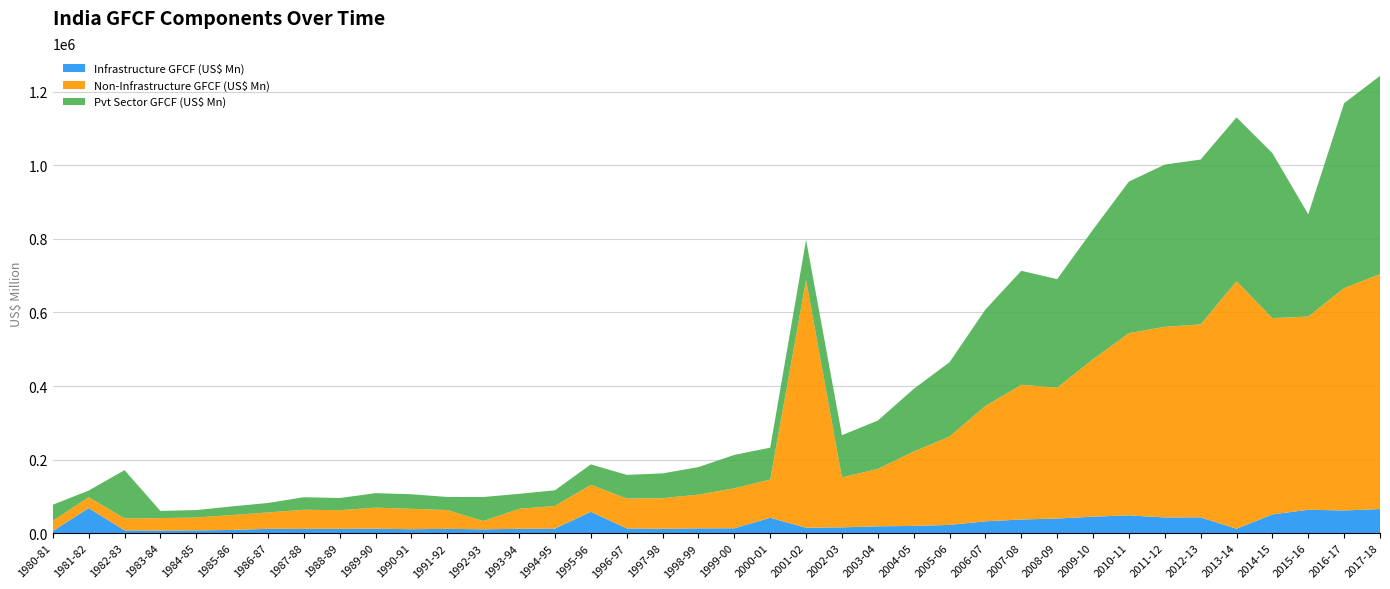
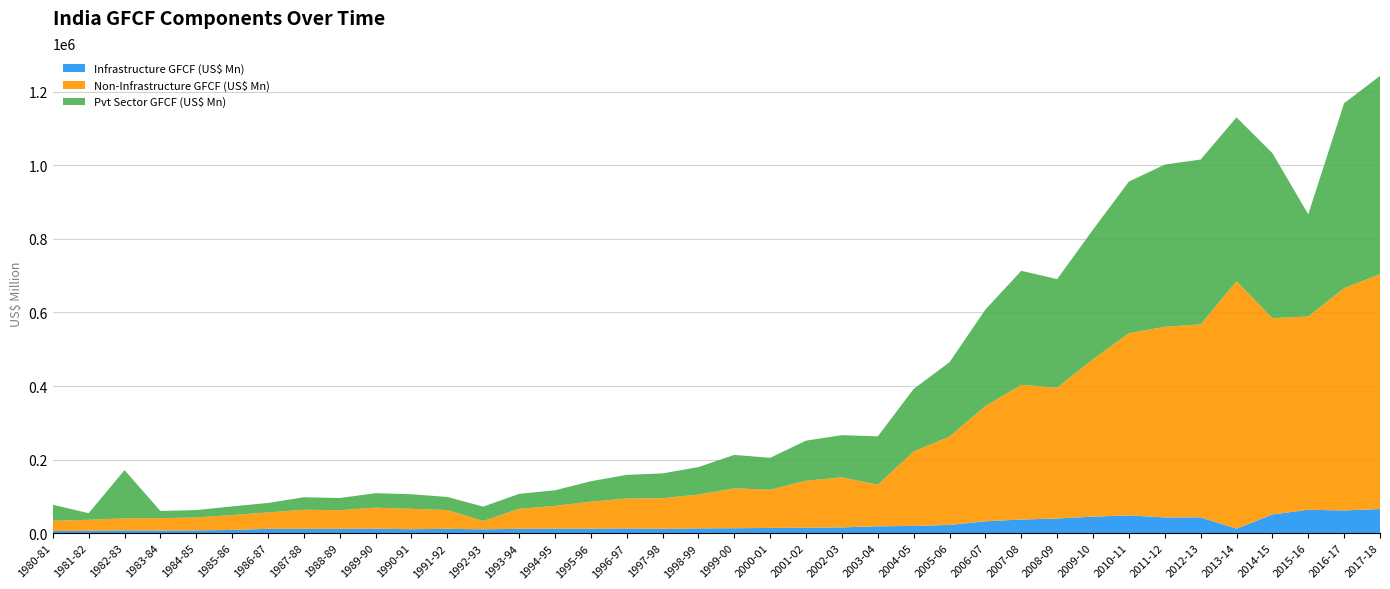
  {
    "Infrastructure GFCF (US$ Mn)": {
-     "1981-82": 70000,
+     "1981-82": 10000,
      "1982-83": 10000,
      "1983-84": 10000,
      "1984-85": 10000,
      "1985-86": 10000,
      "1986-87": 10000,
      "1987-88": 10000,
      "1988-89": 10000,
      "1989-90": 10000,
      "1990-91": 10000,
      "1991-92": 10000,
      "1992-93": 10000,
      "1993-94": 10000,
      "1994-95": 10000,
-     "1995-96": 60000,
+     "1995-96": 10000,
      "1996-97": 10000,
      "1997-98": 10000,
      "1998-99": 10000,
      "1999-00": 10000,
-     "2000-01": 40000,
+     "2000-01": 10000,
      "2001-02": 10000,
      "2002-03": 20000,
      "2003-04": 20000,
      "2004-05": 20000,
      "2005-06": 20000,
      "2006-07": 30000,
      "2007-08": 40000,
      "2008-09": 40000,
      "2009-10": 40000,
      "2010-11": 50000,
      "2011-12": 40000,
      "2012-13": 40000,
      "2013-14": 10000,
      "2014-15": 50000,
      "2015-16": 60000,
      "2016-17": 60000,
      "2017-18": 70000
    },
    "Non-Infrastructure GFCF (US$ Mn)": {
      "1980-81": 30000,
      "1981-82": 30000,
      "1982-83": 30000,
      "1983-84": 30000,
      "1984-85": 40000,
      "1985-86": 40000,
      "1986-87": 40000,
      "1987-88": 50000,
      "1988-89": 50000,
      "1989-90": 60000,
      "1990-91": 60000,
      "1991-92": 50000,
      "1992-93": 20000,
      "1993-94": 50000,
      "1994-95": 60000,
      "1995-96": 70000,
      "1996-97": 80000,
      "1997-98": 80000,
      "1998-99": 90000,
      "1999-00": 110000,
      "2000-01": 100000,
-     "2001-02": 670000,
+     "2001-02": 130000,
      "2002-03": 140000,
-     "2003-04": 160000,
+     "2003-04": 110000,
      "2004-05": 200000,
      "2005-06": 240000,
      "2006-07": 310000,
      "2007-08": 370000,
      "2008-09": 360000,
      "2009-10": 430000,
      "2010-11": 500000,
      "2011-12": 520000,
      "2012-13": 520000,
      "2013-14": 670000,
      "2014-15": 530000,
      "2015-16": 530000,
      "2016-17": 600000,
      "2017-18": 640000
    },
    "Pvt Sector GFCF (US$ Mn)": {
      "1980-81": 40000,
      "1981-82": 20000,
      "1982-83": 130000,
      "1983-84": 20000,
      "1984-85": 20000,
      "1985-86": 20000,
      "1986-87": 30000,
      "1987-88": 30000,
      "1988-89": 30000,
      "1989-90": 40000,
      "1990-91": 40000,
      "1991-92": 40000,
-     "1992-93": 70000,
+     "1992-93": 40000,
      "1993-94": 40000,
      "1994-95": 40000,
      "1995-96": 60000,
      "1996-97": 60000,
      "1997-98": 70000,
      "1998-99": 70000,
      "1999-00": 90000,
      "2000-01": 90000,
      "2001-02": 110000,
      "2002-03": 110000,
      "2003-04": 130000,
      "2004-05": 170000,
      "2005-06": 200000,
      "2006-07": 260000,
      "2007-08": 310000,
      "2008-09": 300000,
      "2009-10": 350000,
      "2010-11": 410000,
      "2011-12": 440000,
      "2012-13": 450000,
      "2013-14": 450000,
      "2014-15": 450000,
      "2015-16": 280000,
      "2016-17": 500000,
      "2017-18": 540000
    }
  }
